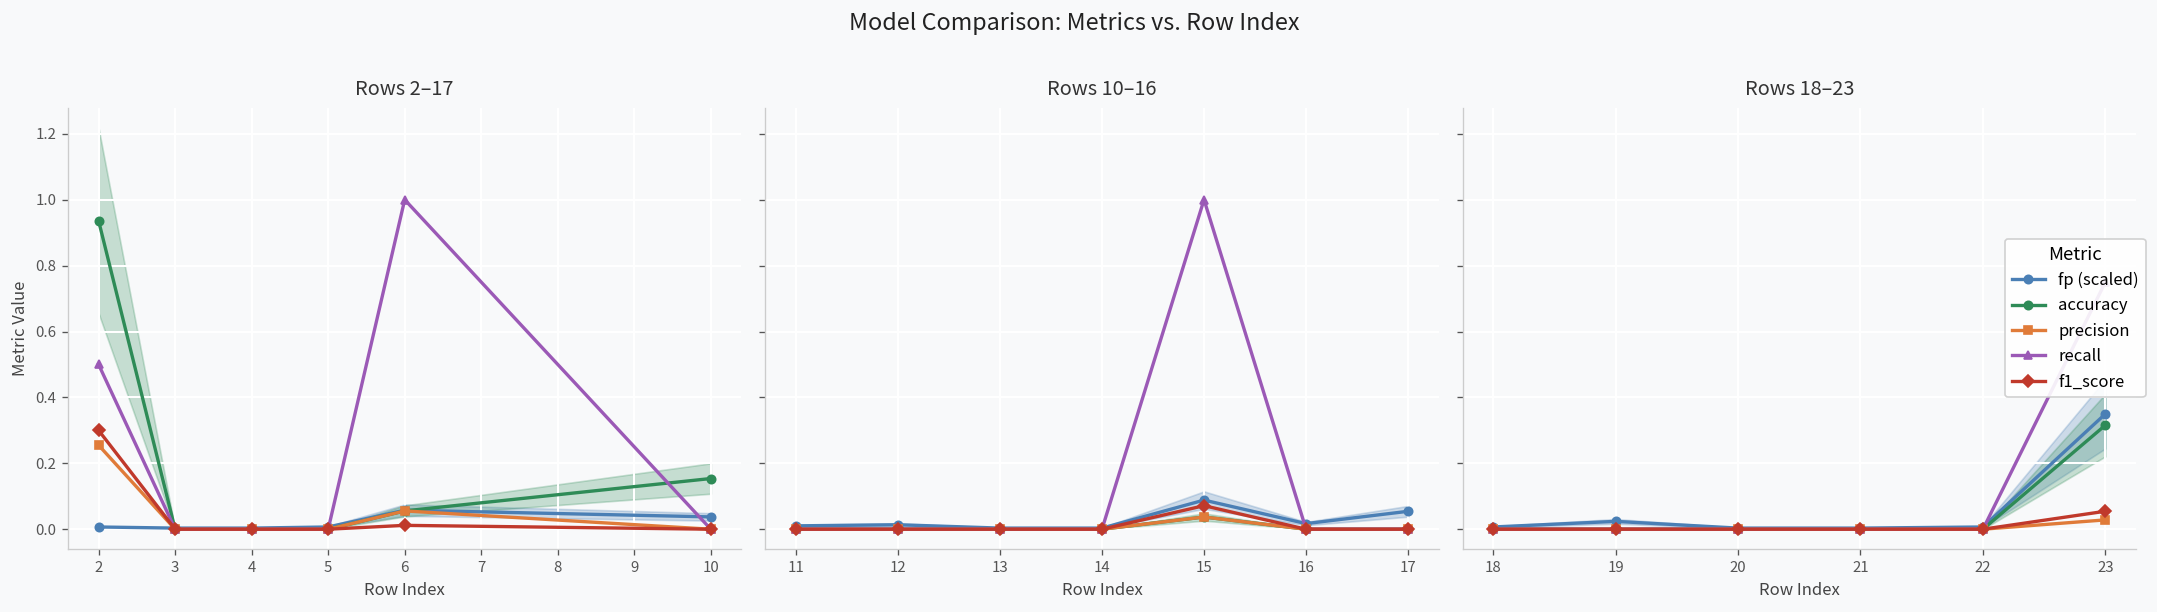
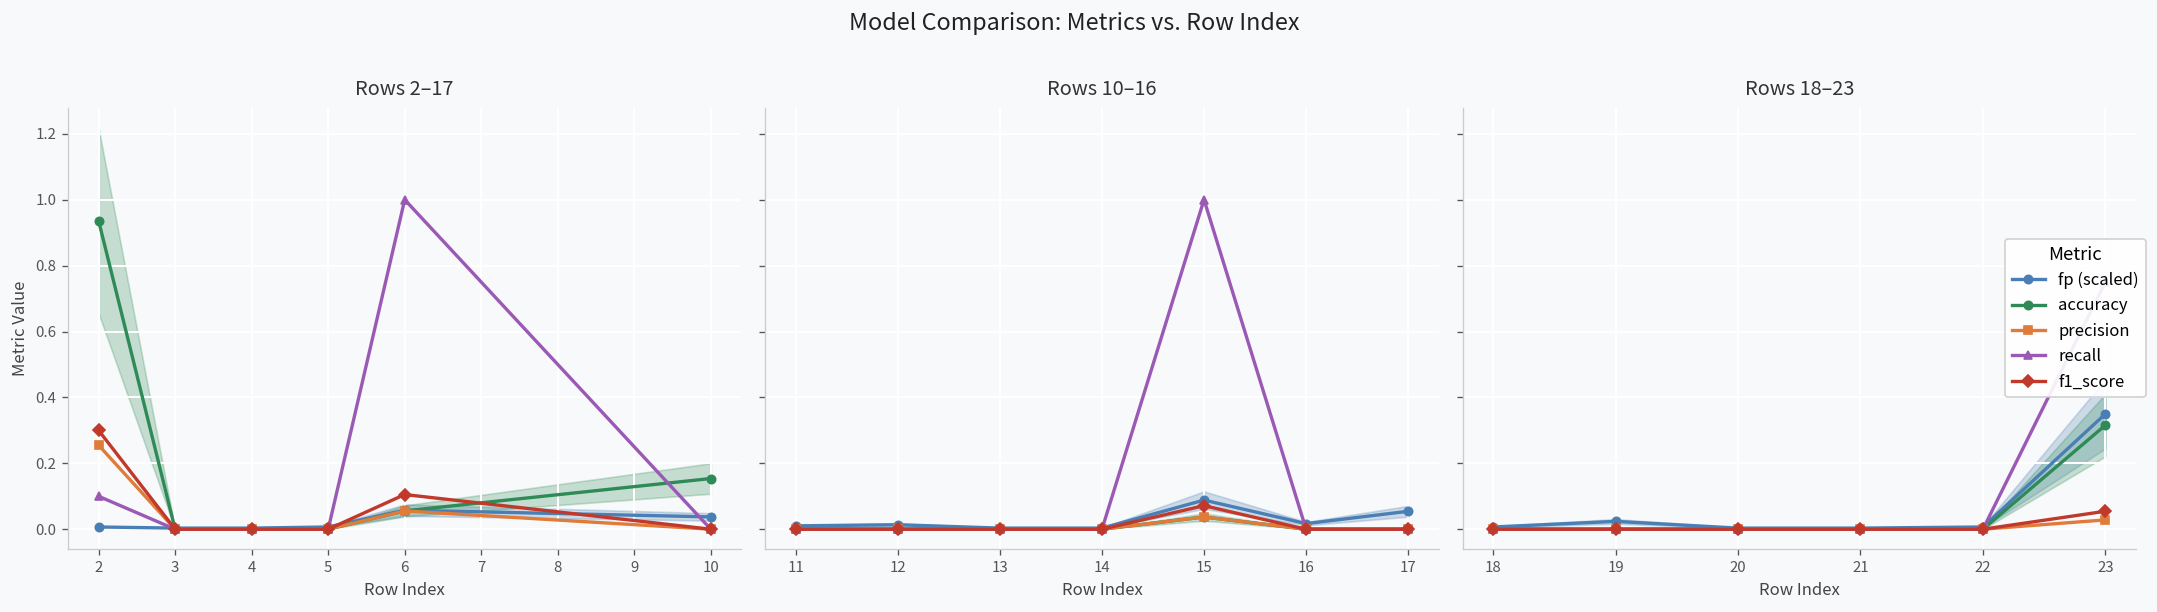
  {
    "Rows 2–17": {
      "precision": {
        "2": 0.26
      },
      "recall": {
-       "2": 0.5,
+       "2": 0.1,
        "6": 1.0
      },
      "f1_score": {
        "2": 0.30,
-       "6": 0.01
+       "6": 0.11
      }
    }
  }
